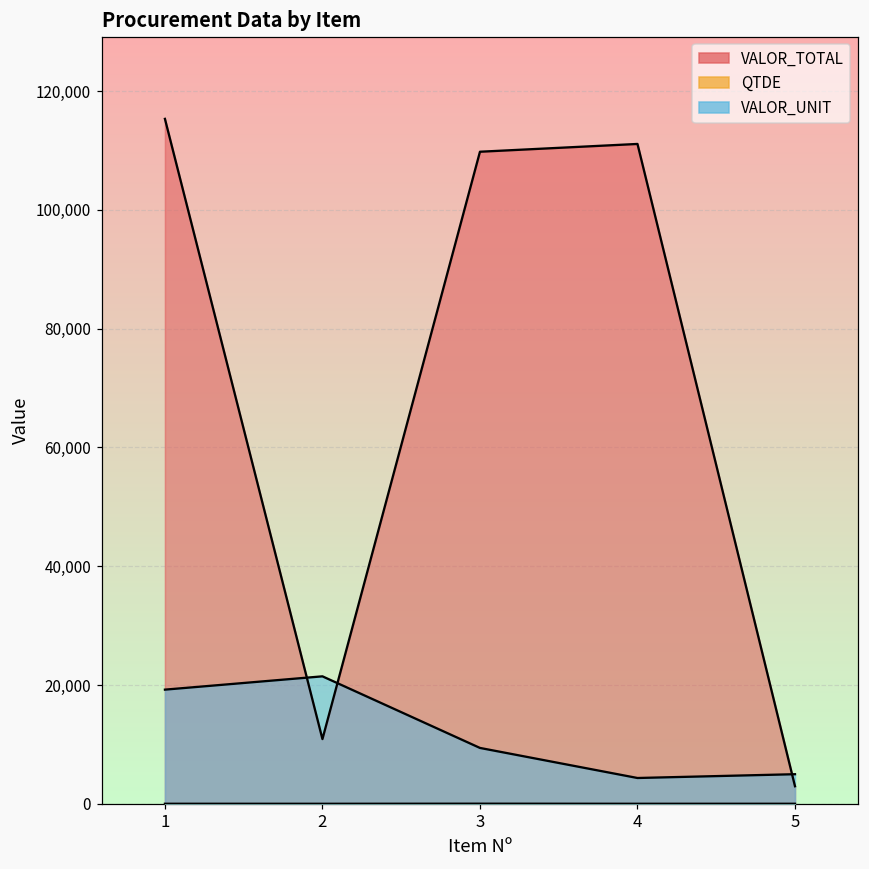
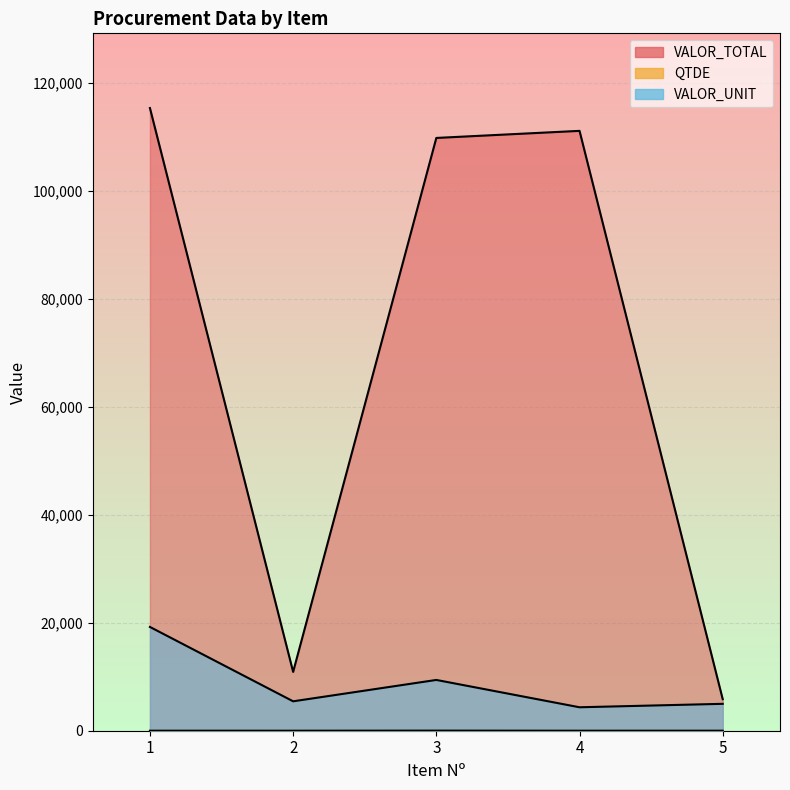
  {
    "VALOR_TOTAL": {
      "1": "115,000",
      "2": "11,000",
      "3": "110,000",
      "4": "111,000",
-     "5": "3,000"
+     "5": "6,000"
    },
    "QTDE": {
      "1": "0",
      "2": "0",
      "3": "0",
      "4": "0",
      "5": "0"
    },
    "VALOR_UNIT": {
      "1": "19,000",
-     "2": "21,000",
+     "2": "5,000",
      "3": "9,000",
      "4": "4,000",
      "5": "5,000"
    }
  }
